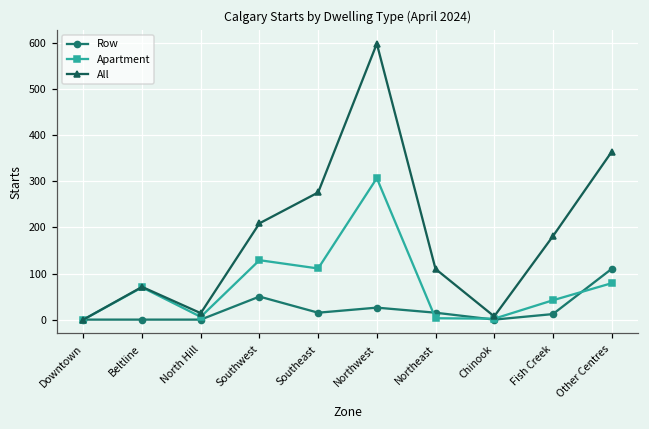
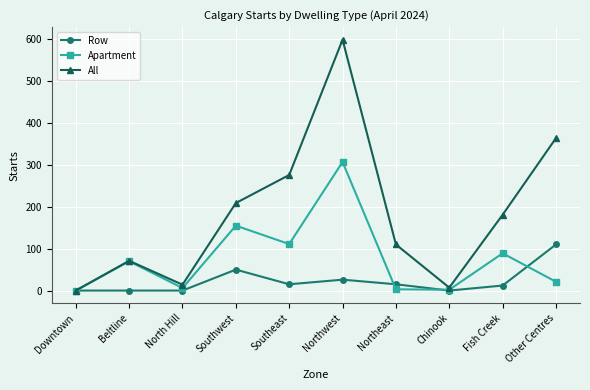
  {
    "Apartment": {
      "North Hill": 10,
-     "Southwest": 130,
+     "Southwest": 160,
      "Southeast": 110,
      "Northwest": 310,
      "Northeast": 0,
-     "Fish Creek": 40,
-     "Other Centres": 80
+     "Fish Creek": 90,
+     "Other Centres": 20
    }
  }
